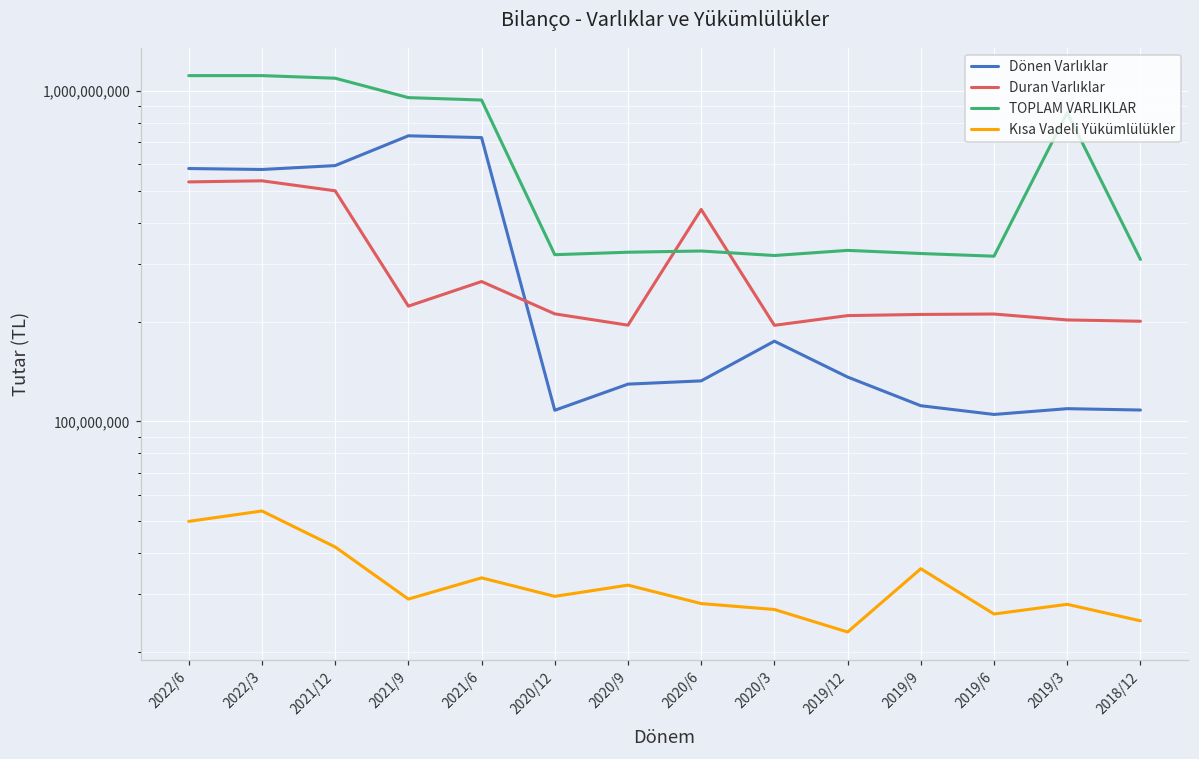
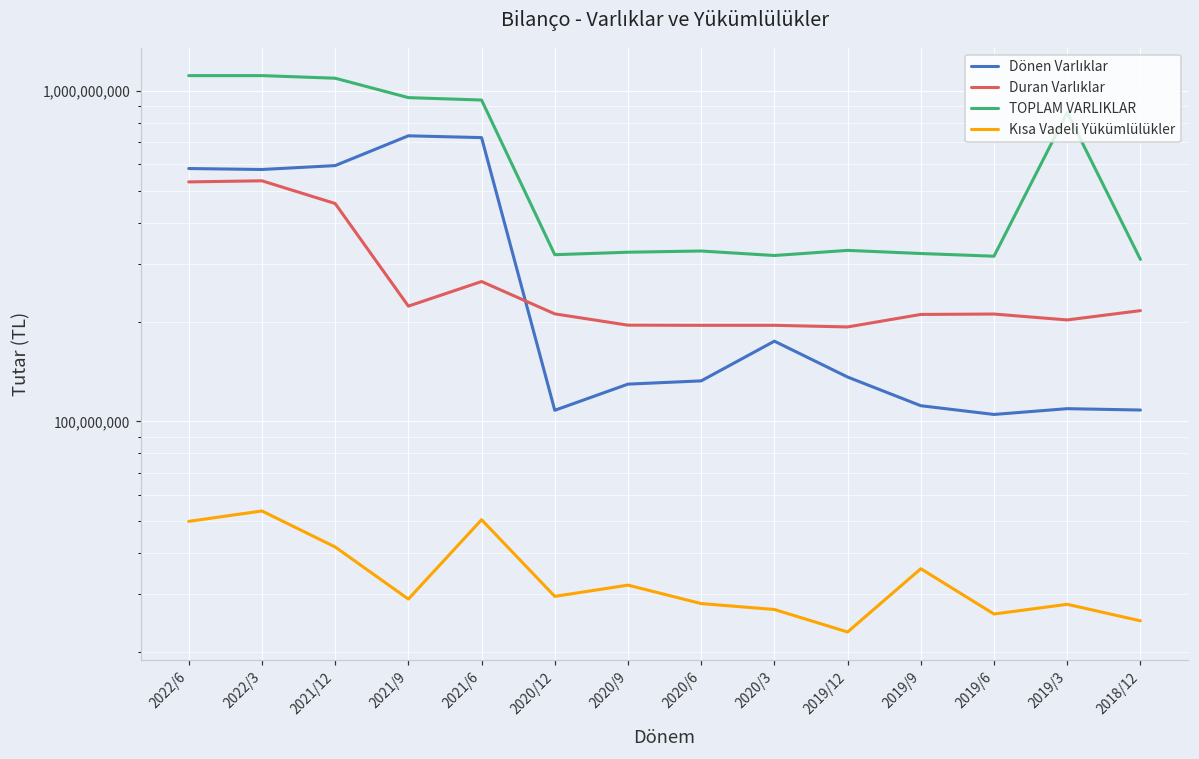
  {
    "Dönen Varlıklar": {
      "2022/6": "580,000,000",
      "2022/3": "580,000,000",
      "2021/12": "600,000,000",
      "2021/9": "730,000,000",
      "2021/6": "720,000,000",
      "2020/12": "108,000,000",
      "2020/9": "130,000,000",
      "2020/6": "130,000,000",
      "2020/3": "180,000,000",
      "2019/12": "140,000,000",
      "2019/9": "112,000,000",
      "2019/6": "105,000,000",
      "2019/3": "109,000,000",
      "2018/12": "108,000,000"
    },
    "Duran Varlıklar": {
      "2022/6": "530,000,000",
      "2022/3": "540,000,000",
-     "2021/12": "500,000,000",
+     "2021/12": "460,000,000",
      "2021/9": "220,000,000",
      "2021/6": "270,000,000",
      "2020/12": "210,000,000",
      "2020/9": "200,000,000",
-     "2020/6": "440,000,000",
+     "2020/6": "200,000,000",
      "2020/3": "200,000,000",
-     "2019/12": "210,000,000",
+     "2019/12": "190,000,000",
      "2019/9": "210,000,000",
      "2019/6": "210,000,000",
      "2019/3": "200,000,000",
-     "2018/12": "200,000,000"
+     "2018/12": "220,000,000"
    },
    "TOPLAM VARLIKLAR": {
      "2022/6": "1,110,000,000",
      "2022/3": "1,110,000,000",
      "2021/12": "1,090,000,000",
      "2021/9": "960,000,000",
      "2021/6": "940,000,000",
      "2020/12": "320,000,000",
      "2020/9": "330,000,000",
      "2020/6": "330,000,000",
      "2020/3": "320,000,000",
      "2019/12": "330,000,000",
      "2019/9": "320,000,000",
      "2019/6": "320,000,000",
      "2018/12": "310,000,000"
    },
    "Kısa Vadeli Yükümlülükler": {
      "2022/6": "50,000,000",
      "2022/3": "54,000,000",
      "2021/12": "42,000,000",
      "2021/9": "29,000,000",
-     "2021/6": "34,000,000",
+     "2021/6": "50,000,000",
      "2020/12": "30,000,000",
      "2020/9": "32,000,000",
      "2020/6": "28,000,000",
      "2020/3": "27,000,000",
      "2019/12": "23,000,000",
      "2019/9": "36,000,000",
      "2019/6": "26,000,000",
      "2019/3": "28,000,000",
      "2018/12": "25,000,000"
    }
  }
